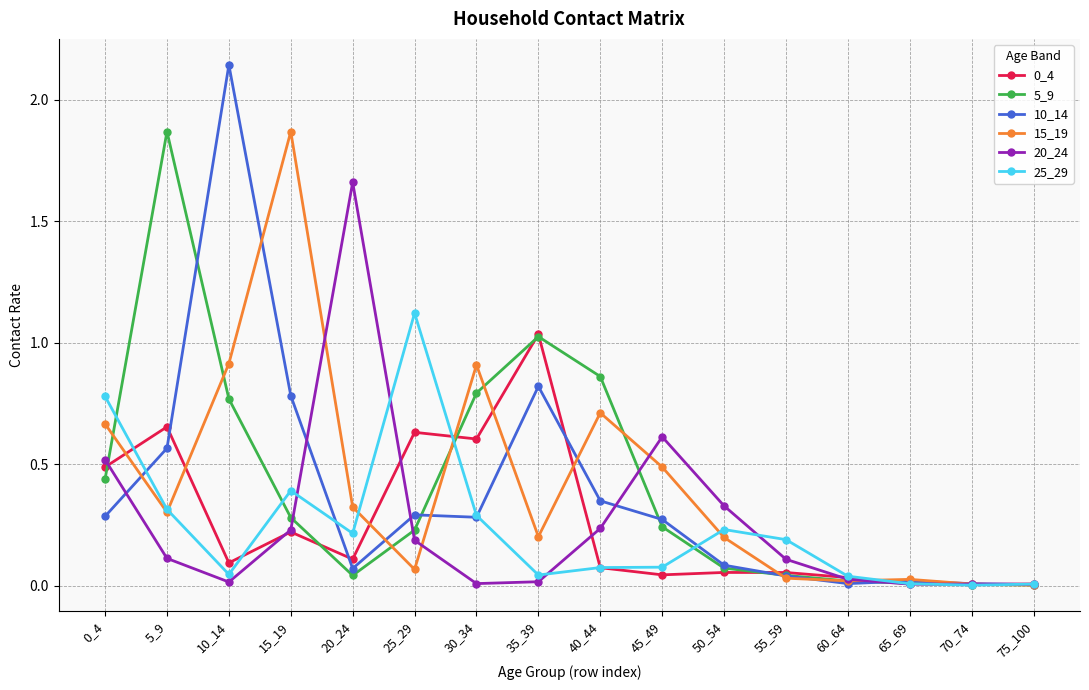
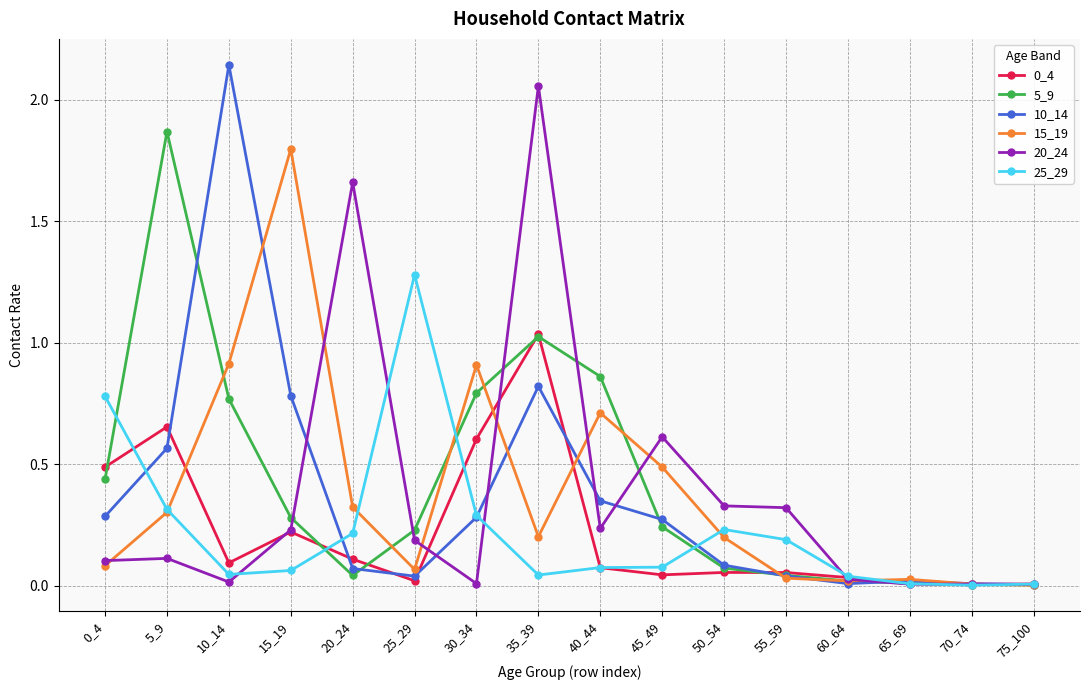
  {
    "0_4": {
      "0_4": 0.49,
      "5_9": 0.65,
      "10_14": 0.09,
      "20_24": 0.11,
-     "25_29": 0.63,
+     "25_29": 0.02,
      "30_34": 0.60,
      "45_49": 0.04,
      "50_54": 0.05,
      "55_59": 0.05
    },
    "5_9": {
      "0_4": 0.44,
      "5_9": 1.87,
      "10_14": 0.77,
      "15_19": 0.28,
      "20_24": 0.04,
      "25_29": 0.23,
      "30_34": 0.79,
      "40_44": 0.86,
      "45_49": 0.24,
      "50_54": 0.07
    },
    "10_14": {
      "0_4": 0.28,
      "5_9": 0.57,
      "10_14": 2.14,
      "15_19": 0.78,
      "20_24": 0.07,
-     "25_29": 0.29,
+     "25_29": 0.04,
      "35_39": 0.82,
      "40_44": 0.35,
      "45_49": 0.27,
      "50_54": 0.08,
      "60_64": 0.01
    },
    "15_19": {
-     "0_4": 0.67,
+     "0_4": 0.08,
      "5_9": 0.30,
      "10_14": 0.91,
-     "15_19": 1.87,
+     "15_19": 1.80,
      "20_24": 0.32,
      "25_29": 0.07,
      "30_34": 0.91,
      "35_39": 0.20,
      "40_44": 0.71,
      "45_49": 0.49,
      "50_54": 0.20
    },
    "20_24": {
-     "0_4": 0.52,
+     "0_4": 0.10,
      "5_9": 0.11,
      "10_14": 0.01,
      "20_24": 1.66,
      "25_29": 0.19,
      "30_34": 0.01,
-     "35_39": 0.02,
+     "35_39": 2.06,
      "40_44": 0.24,
      "45_49": 0.61,
      "50_54": 0.33,
-     "55_59": 0.11
+     "55_59": 0.32
    },
    "25_29": {
      "0_4": 0.78,
      "5_9": 0.31,
      "10_14": 0.05,
-     "15_19": 0.39,
+     "15_19": 0.06,
      "20_24": 0.21,
-     "25_29": 1.12,
+     "25_29": 1.28,
      "35_39": 0.04,
      "45_49": 0.08,
      "50_54": 0.23,
      "55_59": 0.19
    }
  }
